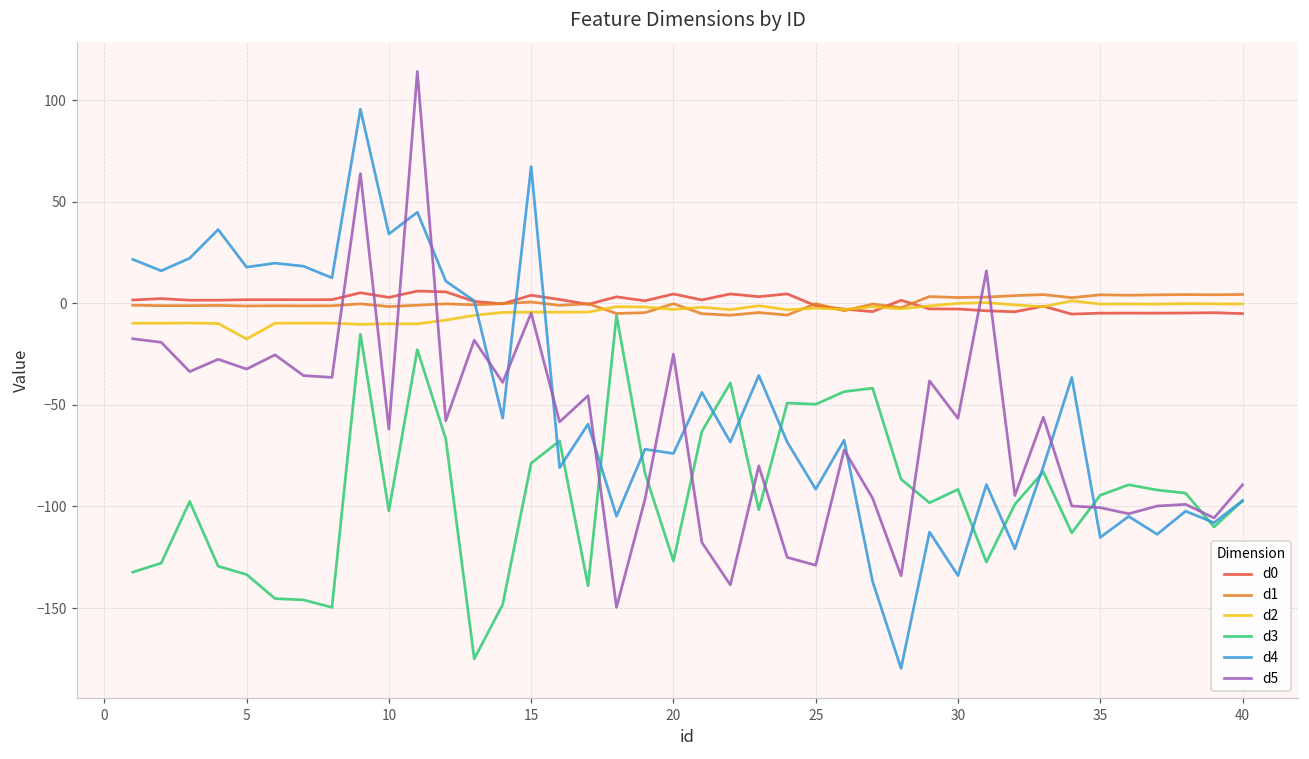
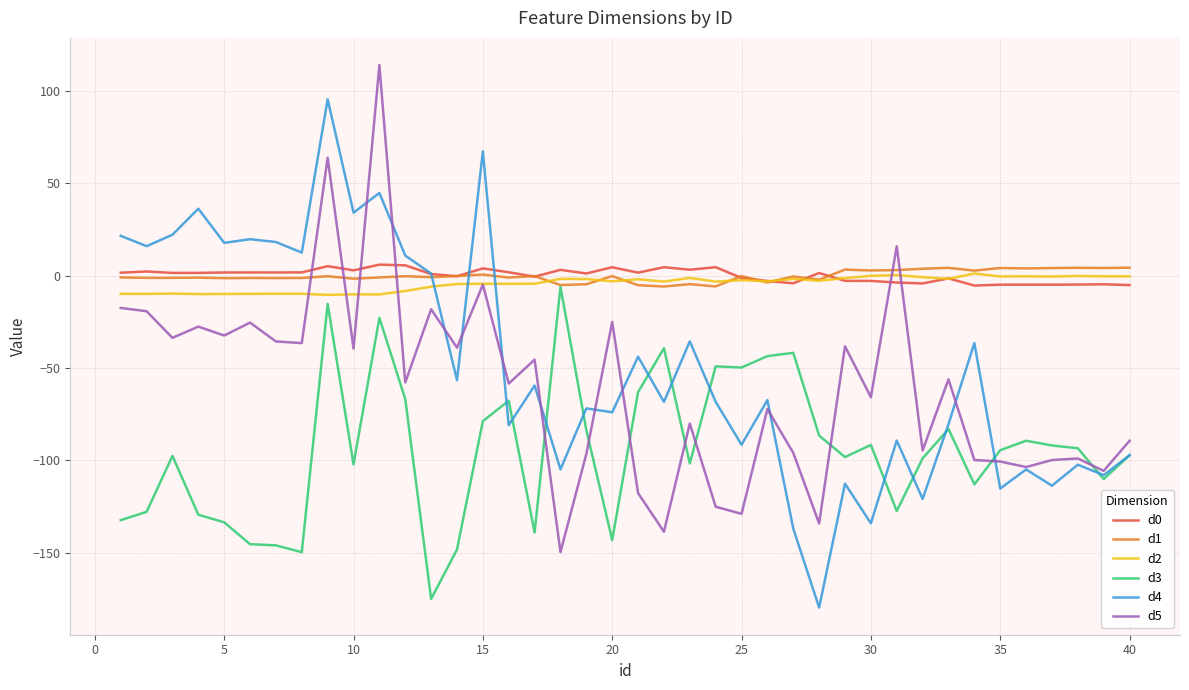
  {
    "d2": {
-     "5": -18,
+     "5": -10,
      "10": -10,
      "20": -3,
      "30": 0,
      "35": 0,
      "40": 0
    },
    "d3": {
      "5": -134,
      "10": -102,
      "15": -79,
-     "20": -127,
+     "20": -143,
      "25": -50,
      "30": -92,
      "35": -94
    },
    "d4": {
      "5": 18,
      "10": 34,
      "15": 67,
      "20": -74,
      "25": -91,
      "30": -134,
      "35": -115
    },
    "d5": {
      "5": -32,
-     "10": -62,
+     "10": -39,
      "20": -25,
      "25": -129,
-     "30": -57,
+     "30": -66,
      "35": -101,
      "40": -89
    }
  }
